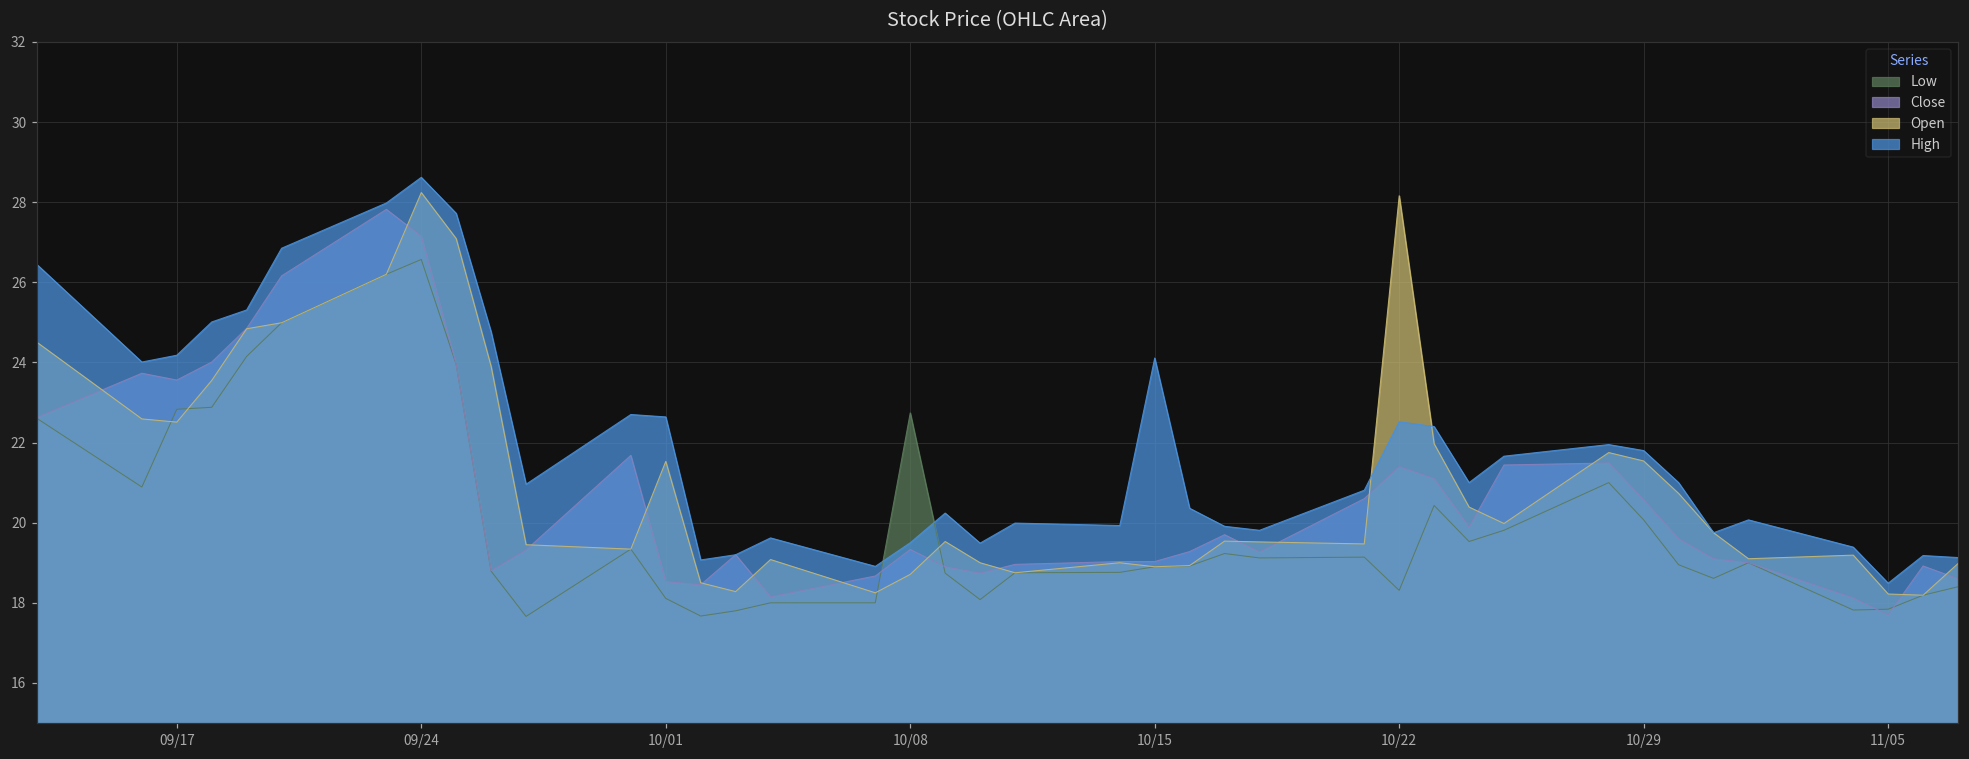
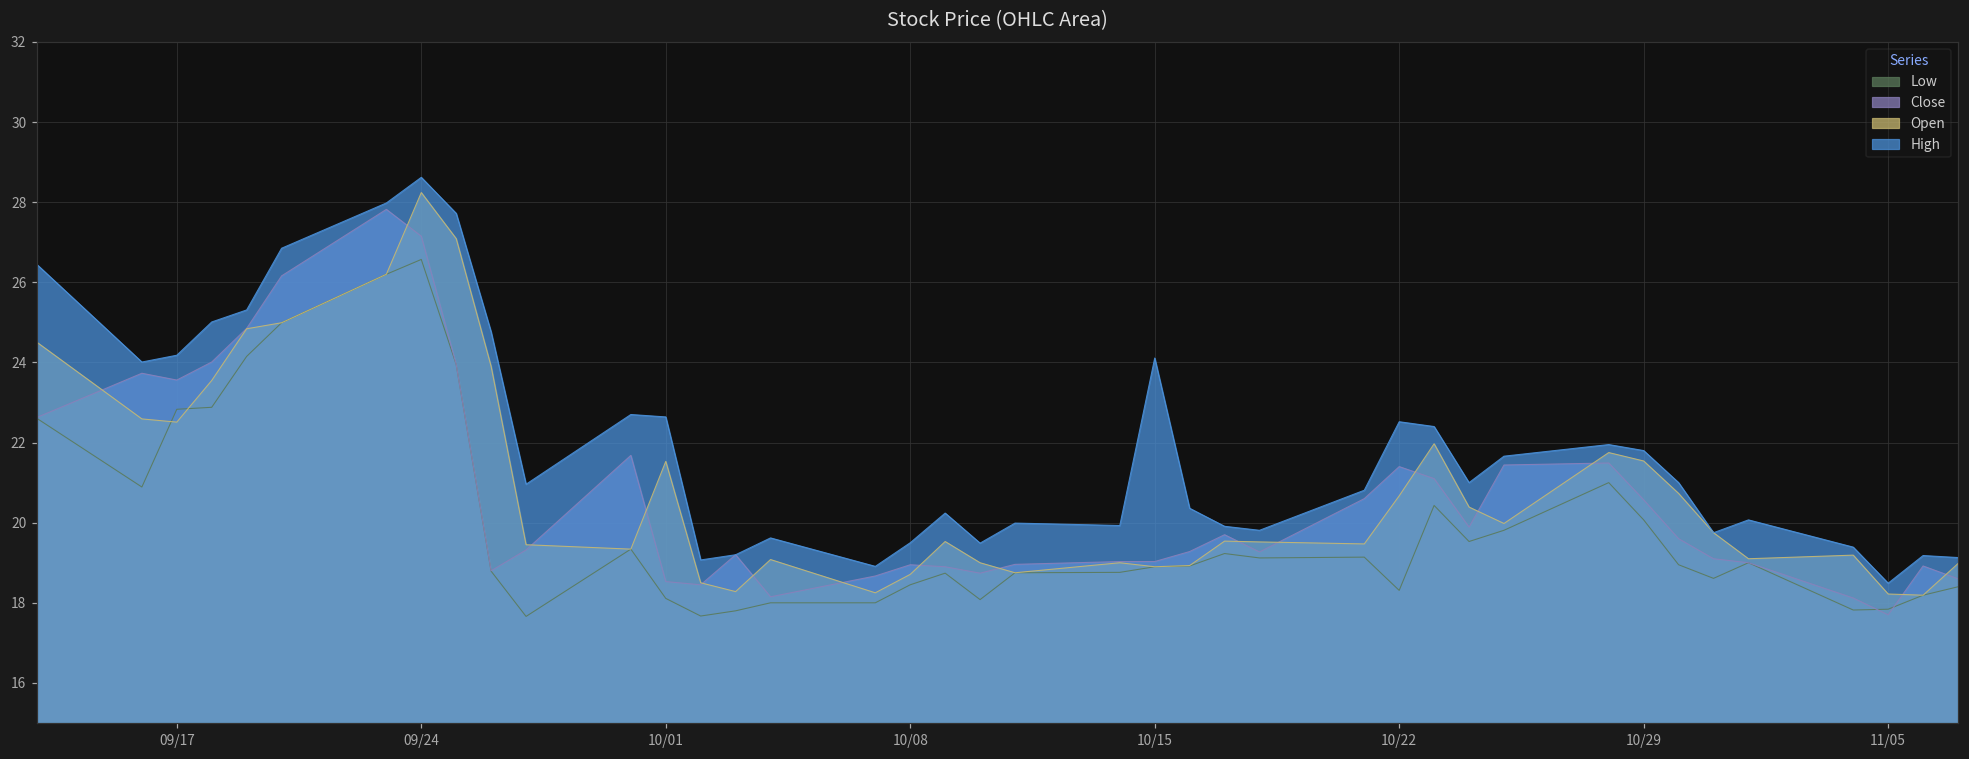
  {
    "Low": {
      "09/17": 22.8,
      "09/24": 26.6,
      "10/01": 18.1,
-     "10/08": 22.7,
+     "10/08": 18.5,
      "10/22": 18.3,
      "10/29": 20.1,
      "11/05": 17.8
    },
    "Close": {
      "09/17": 23.6,
      "09/24": 27.2,
      "10/01": 18.5,
-     "10/08": 19.3,
+     "10/08": 19.0,
      "10/15": 19.0,
      "10/22": 21.4,
      "10/29": 20.6,
      "11/05": 17.7
    },
    "Open": {
      "09/17": 22.5,
      "09/24": 28.2,
      "10/01": 21.5,
      "10/08": 18.7,
-     "10/22": 28.2,
+     "10/22": 20.7,
      "10/29": 21.5,
      "11/05": 18.2
    },
    "High": {
      "09/17": 24.2,
      "09/24": 28.6,
      "10/01": 22.6,
      "10/08": 19.5,
      "10/15": 24.1,
      "10/22": 22.5,
      "10/29": 21.8,
      "11/05": 18.5
    }
  }
